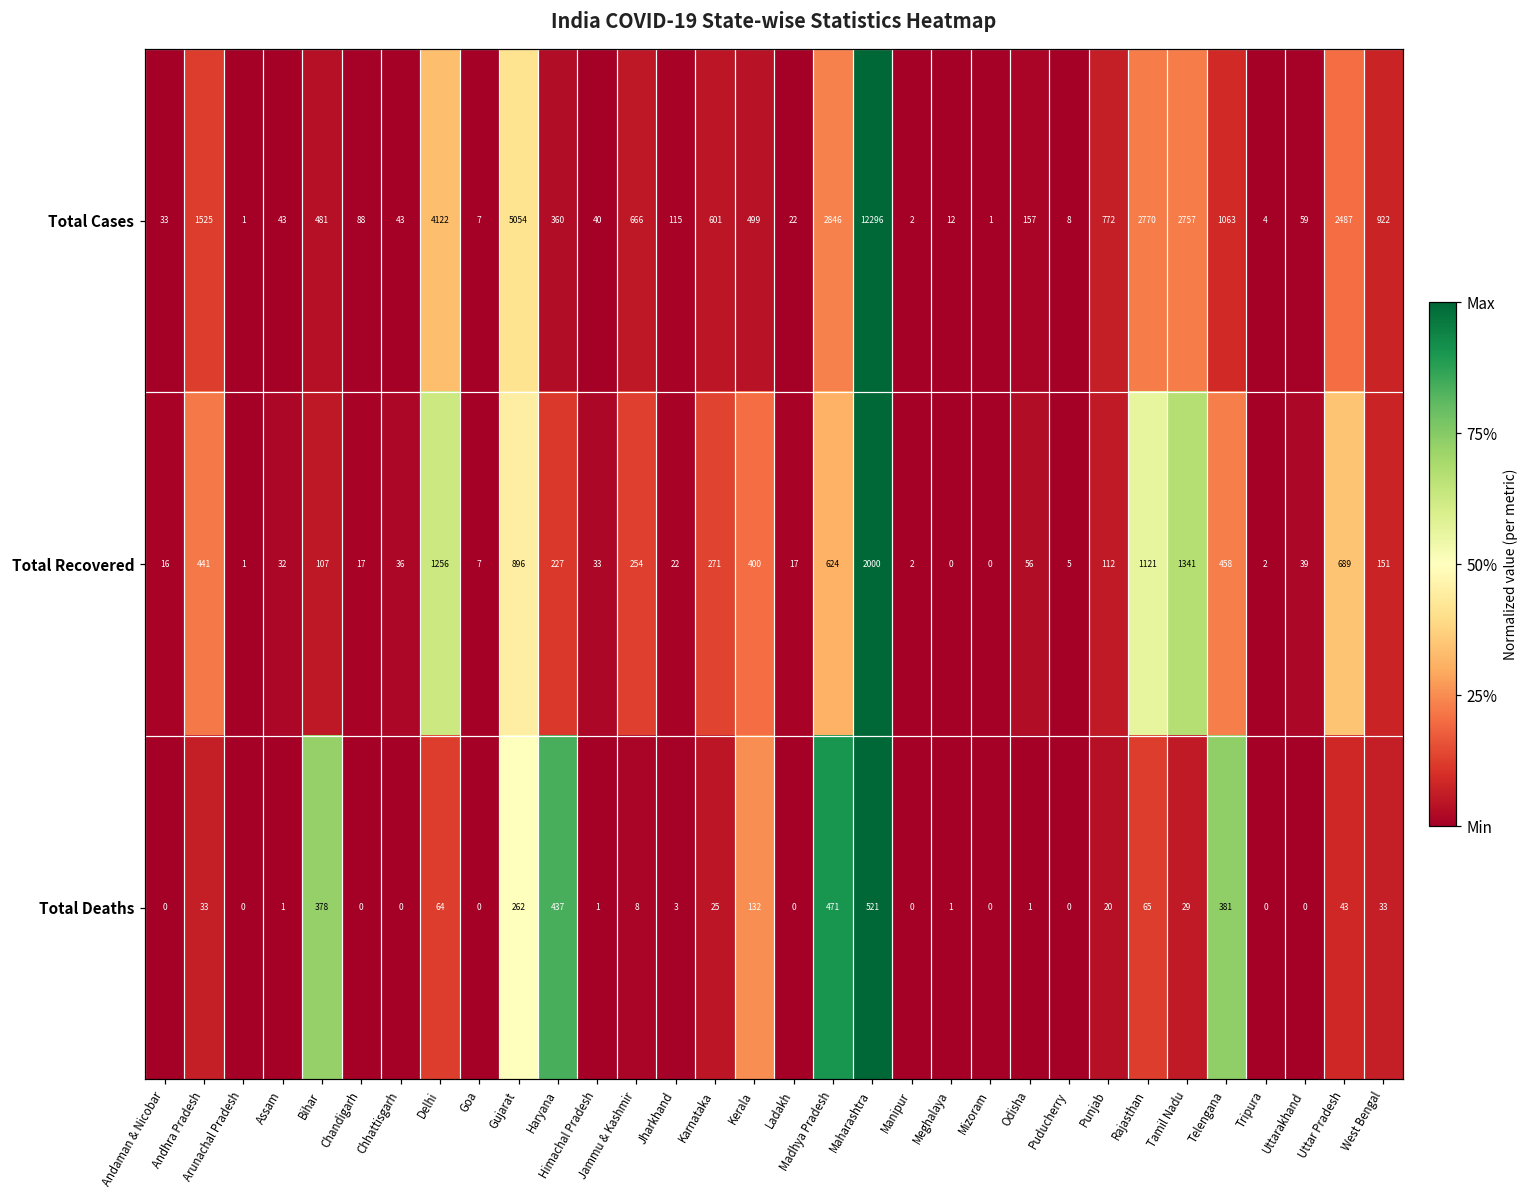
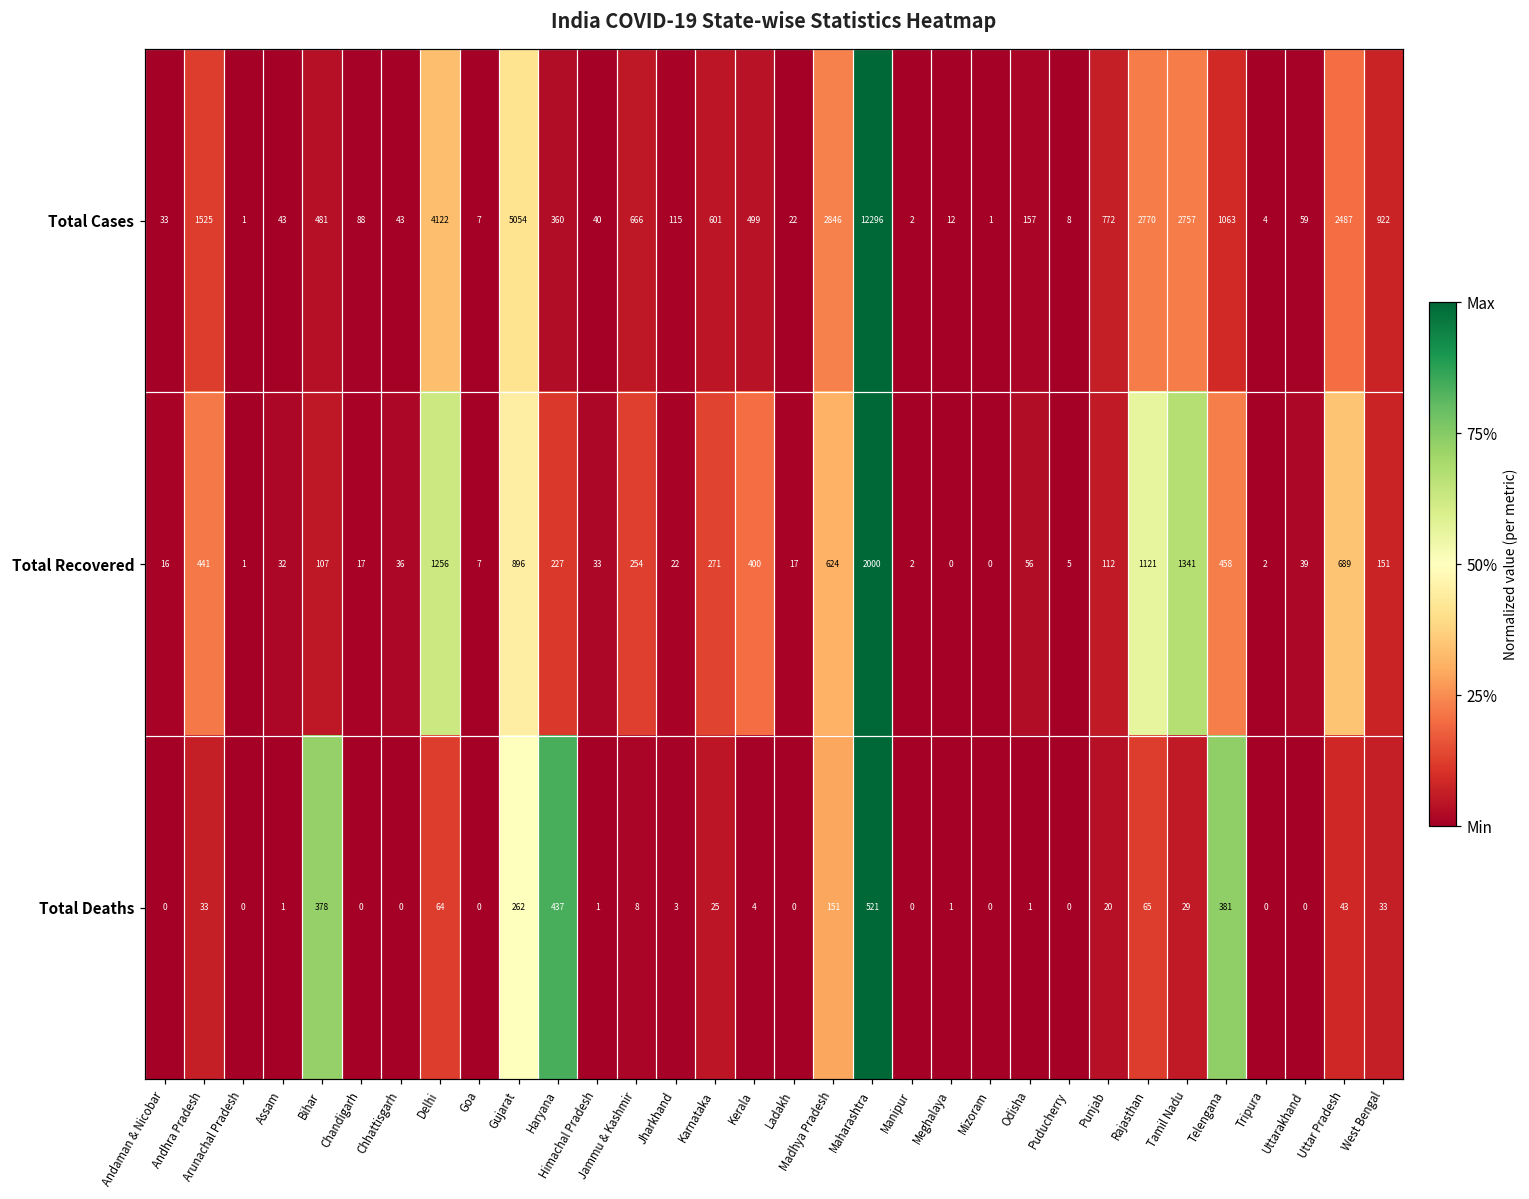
  {
    "Total Cases": {
      "Andaman & Nicobar": 33,
      "Andhra Pradesh": 1525,
      "Arunachal Pradesh": 1,
      "Assam": 43,
      "Bihar": 481,
      "Chandigarh": 88,
      "Chhattisgarh": 43,
      "Delhi": 4122,
      "Goa": 7,
      "Gujarat": 5054,
      "Haryana": 360,
      "Himachal Pradesh": 40,
      "Jammu & Kashmir": 666,
      "Jharkhand": 115,
      "Karnataka": 601,
      "Kerala": 499,
      "Ladakh": 22,
      "Madhya Pradesh": 2846,
      "Maharashtra": 12296,
      "Manipur": 2,
      "Meghalaya": 12,
      "Mizoram": 1,
      "Odisha": 157,
      "Puducherry": 8,
      "Punjab": 772,
      "Rajasthan": 2770,
      "Tamil Nadu": 2757,
      "Telengana": 1063,
      "Tripura": 4,
      "Uttarakhand": 59,
      "Uttar Pradesh": 2487,
      "West Bengal": 922
    },
    "Total Recovered": {
      "Andaman & Nicobar": 16,
      "Andhra Pradesh": 441,
      "Arunachal Pradesh": 1,
      "Assam": 32,
      "Bihar": 107,
      "Chandigarh": 17,
      "Chhattisgarh": 36,
      "Delhi": 1256,
      "Goa": 7,
      "Gujarat": 896,
      "Haryana": 227,
      "Himachal Pradesh": 33,
      "Jammu & Kashmir": 254,
      "Jharkhand": 22,
      "Karnataka": 271,
      "Kerala": 400,
      "Ladakh": 17,
      "Madhya Pradesh": 624,
      "Maharashtra": 2000,
      "Manipur": 2,
      "Meghalaya": 0,
      "Mizoram": 0,
      "Odisha": 56,
      "Puducherry": 5,
      "Punjab": 112,
      "Rajasthan": 1121,
      "Tamil Nadu": 1341,
      "Telengana": 458,
      "Tripura": 2,
      "Uttarakhand": 39,
      "Uttar Pradesh": 689,
      "West Bengal": 151
    },
    "Total Deaths": {
      "Andaman & Nicobar": 0,
      "Andhra Pradesh": 33,
      "Arunachal Pradesh": 0,
      "Assam": 1,
      "Bihar": 378,
      "Chandigarh": 0,
      "Chhattisgarh": 0,
      "Delhi": 64,
      "Goa": 0,
      "Gujarat": 262,
      "Haryana": 437,
      "Himachal Pradesh": 1,
      "Jammu & Kashmir": 8,
      "Jharkhand": 3,
      "Karnataka": 25,
-     "Kerala": 132,
+     "Kerala": 4,
      "Ladakh": 0,
-     "Madhya Pradesh": 471,
+     "Madhya Pradesh": 151,
      "Maharashtra": 521,
      "Manipur": 0,
      "Meghalaya": 1,
      "Mizoram": 0,
      "Odisha": 1,
      "Puducherry": 0,
      "Punjab": 20,
      "Rajasthan": 65,
      "Tamil Nadu": 29,
      "Telengana": 381,
      "Tripura": 0,
      "Uttarakhand": 0,
      "Uttar Pradesh": 43,
      "West Bengal": 33
    }
  }
